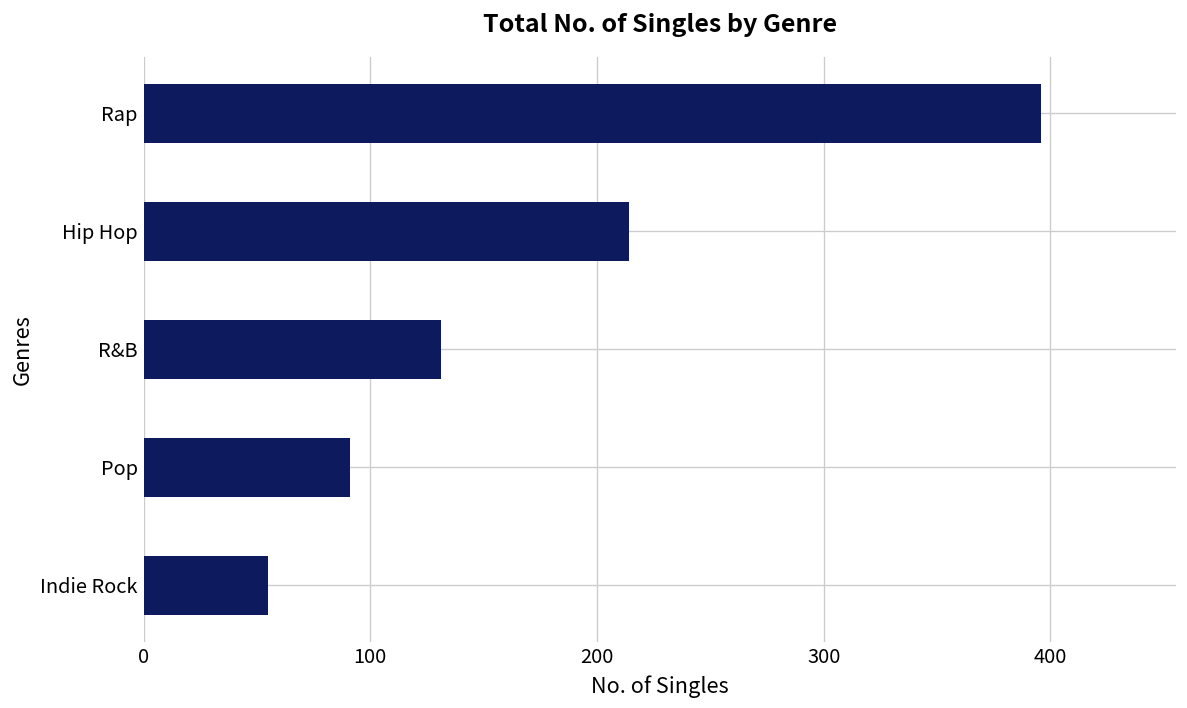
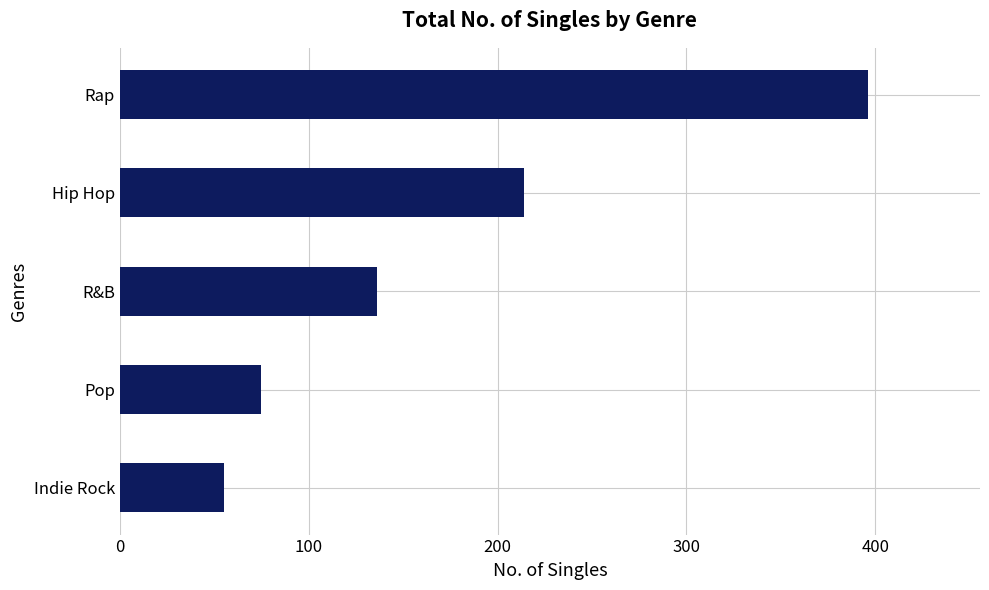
  {
    "Rap": 396,
    "Hip Hop": 214,
-   "R&B": 131,
-   "Pop": 91,
+   "R&B": 136,
+   "Pop": 75,
    "Indie Rock": 55
  }
